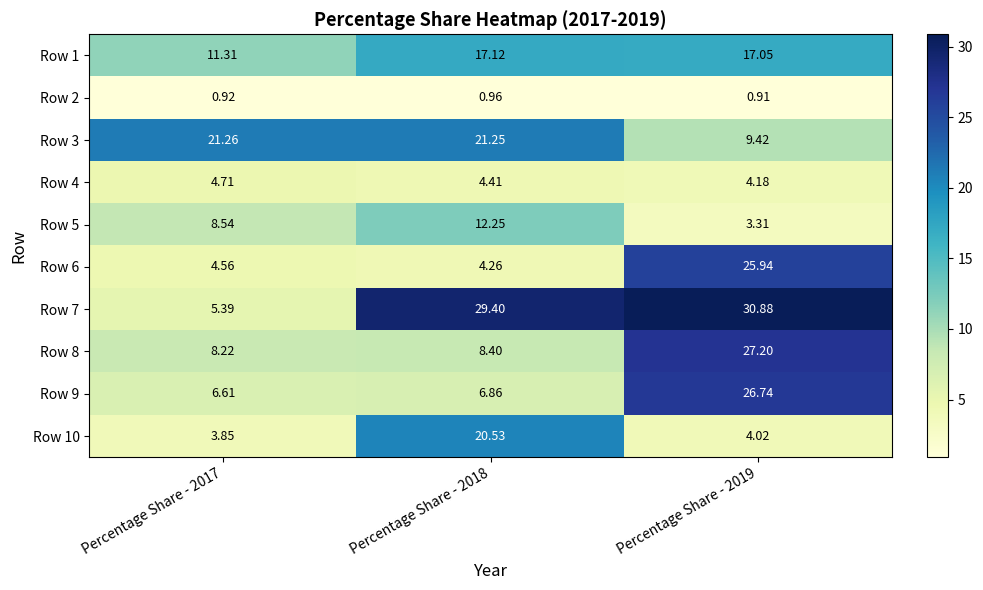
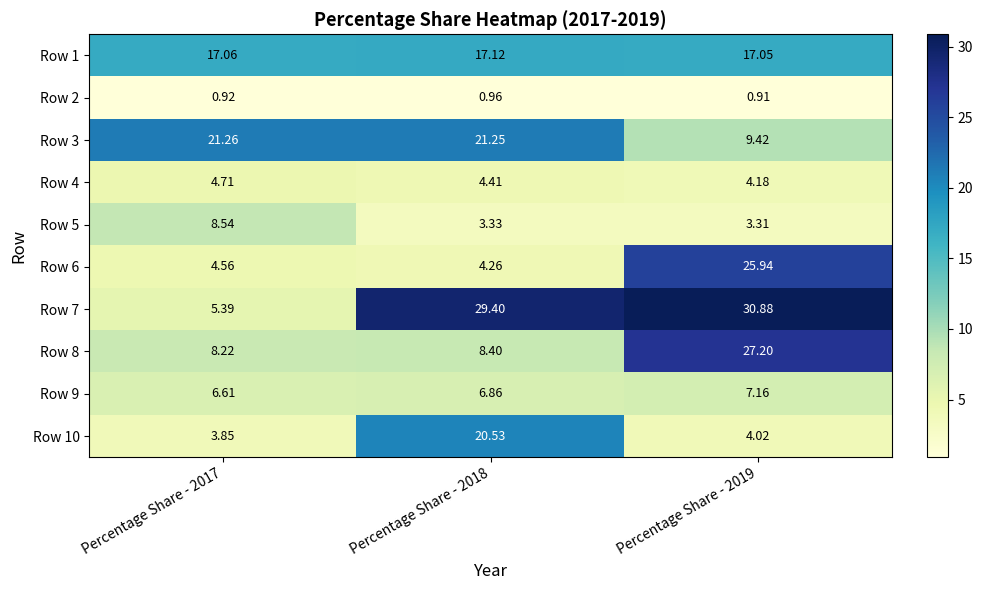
  {
    "Row 1": {
-     "Percentage Share - 2017": 11.31,
+     "Percentage Share - 2017": 17.06,
      "Percentage Share - 2018": 17.12,
      "Percentage Share - 2019": 17.05
    },
    "Row 2": {
      "Percentage Share - 2017": 0.92,
      "Percentage Share - 2018": 0.96,
      "Percentage Share - 2019": 0.91
    },
    "Row 3": {
      "Percentage Share - 2017": 21.26,
      "Percentage Share - 2018": 21.25,
      "Percentage Share - 2019": 9.42
    },
    "Row 4": {
      "Percentage Share - 2017": 4.71,
      "Percentage Share - 2018": 4.41,
      "Percentage Share - 2019": 4.18
    },
    "Row 5": {
      "Percentage Share - 2017": 8.54,
-     "Percentage Share - 2018": 12.25,
+     "Percentage Share - 2018": 3.33,
      "Percentage Share - 2019": 3.31
    },
    "Row 6": {
      "Percentage Share - 2017": 4.56,
      "Percentage Share - 2018": 4.26,
      "Percentage Share - 2019": 25.94
    },
    "Row 7": {
      "Percentage Share - 2017": 5.39,
      "Percentage Share - 2018": 29.40,
      "Percentage Share - 2019": 30.88
    },
    "Row 8": {
      "Percentage Share - 2017": 8.22,
      "Percentage Share - 2018": 8.40,
      "Percentage Share - 2019": 27.20
    },
    "Row 9": {
      "Percentage Share - 2017": 6.61,
      "Percentage Share - 2018": 6.86,
-     "Percentage Share - 2019": 26.74
+     "Percentage Share - 2019": 7.16
    },
    "Row 10": {
      "Percentage Share - 2017": 3.85,
      "Percentage Share - 2018": 20.53,
      "Percentage Share - 2019": 4.02
    }
  }
